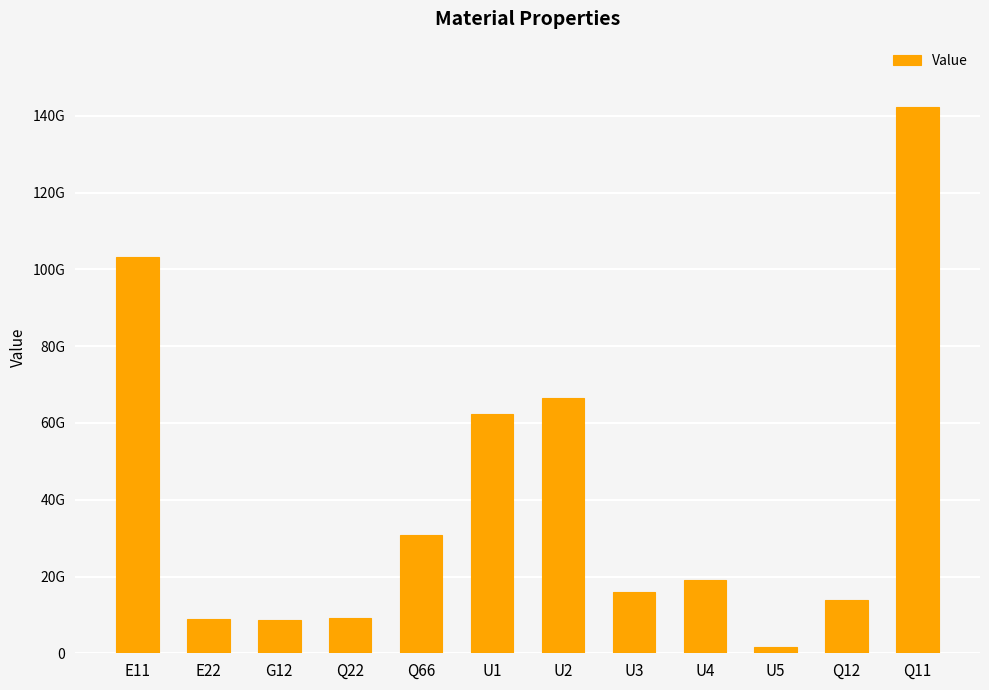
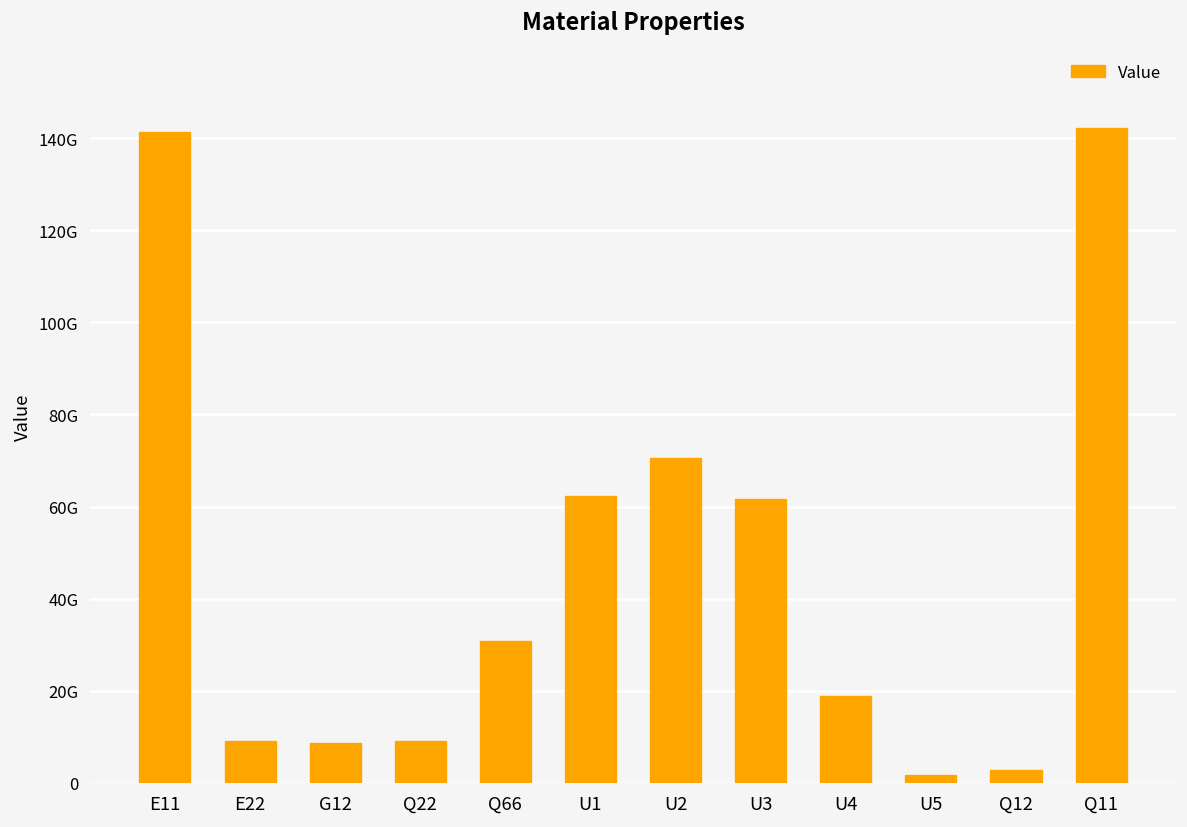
  {
-   "E11": 103000000000,
+   "E11": 141000000000,
    "E22": 9000000000,
    "G12": 9000000000,
    "Q22": 9000000000,
    "Q66": 31000000000,
    "U1": 62000000000,
-   "U2": 67000000000,
-   "U3": 16000000000,
+   "U2": 71000000000,
+   "U3": 62000000000,
    "U4": 19000000000,
    "U5": 2000000000,
-   "Q12": 14000000000,
+   "Q12": 3000000000,
    "Q11": 142000000000
  }
